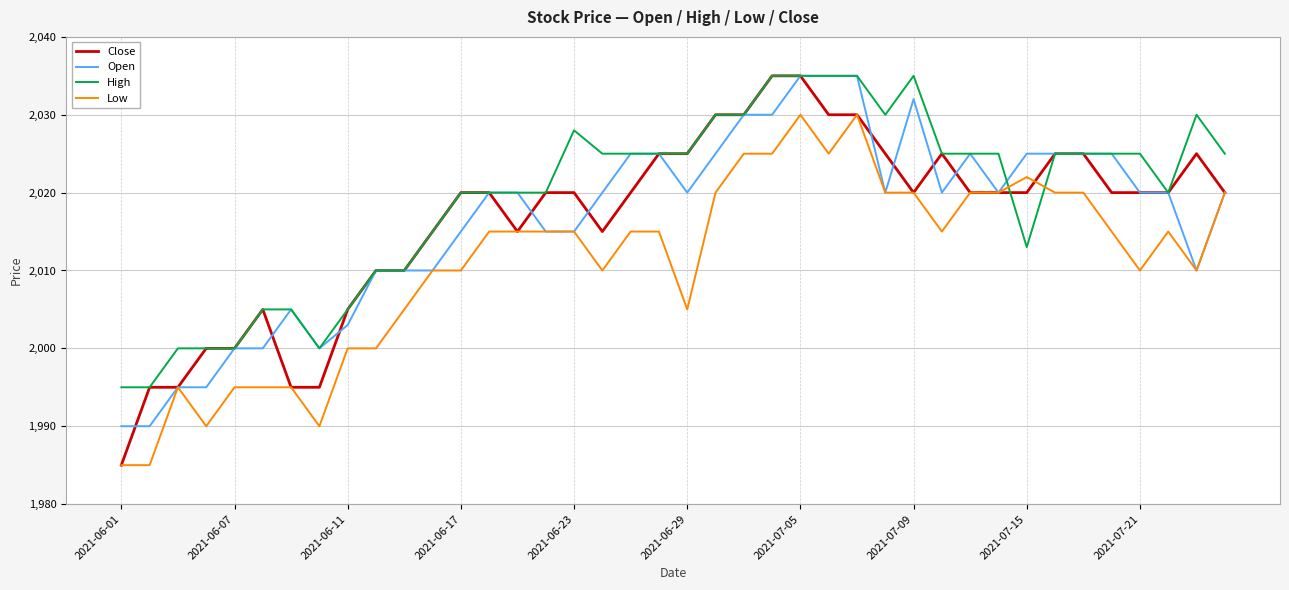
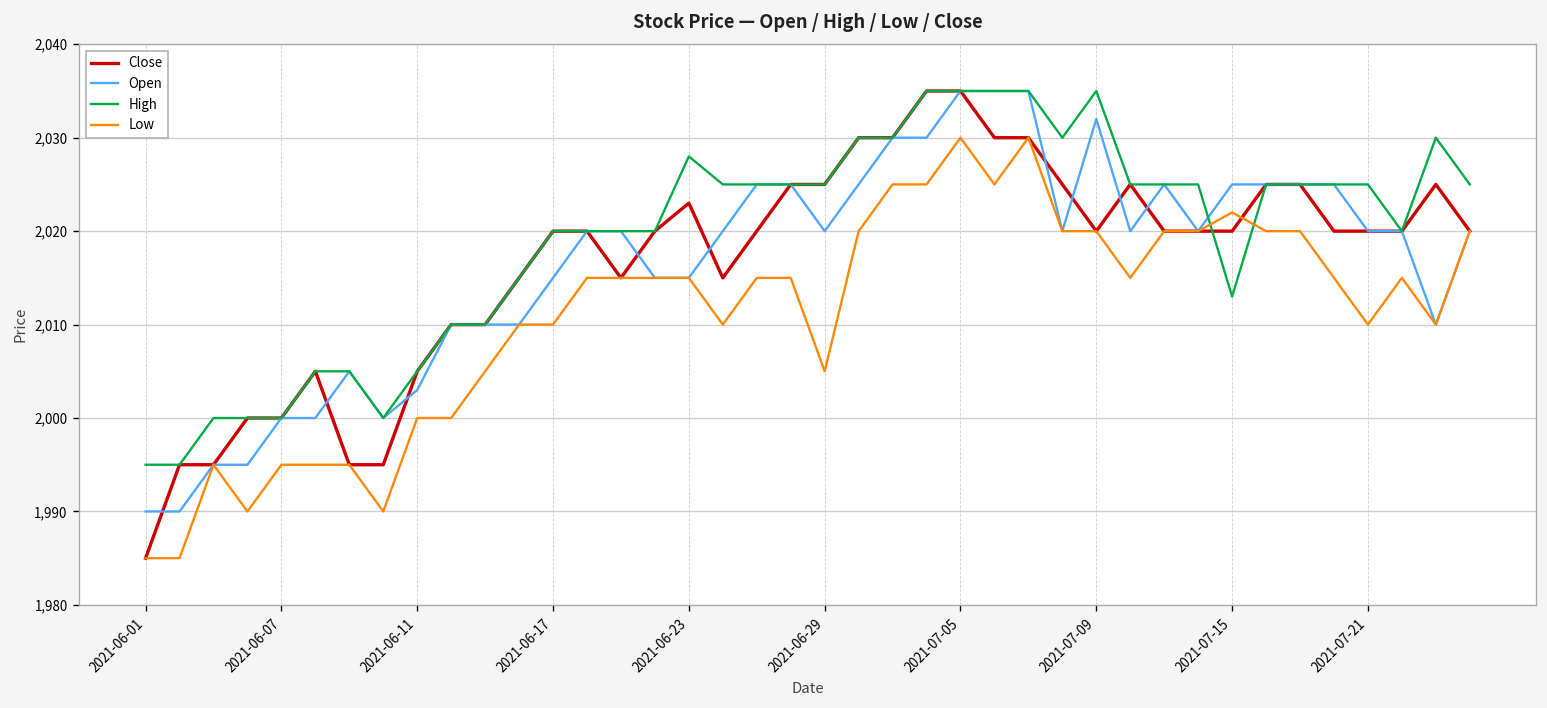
  {
    "Close": {
-     "2021-06-23": "2,020",
+     "2021-06-23": "2,023",
      "2021-07-15": "2,020"
    },
    "Open": {
      "2021-06-01": "1,990",
      "2021-06-11": "2,003",
      "2021-06-17": "2,015",
      "2021-06-29": "2,020",
      "2021-07-09": "2,032",
      "2021-07-15": "2,025"
    },
    "High": {
      "2021-06-01": "1,995",
      "2021-06-23": "2,028",
      "2021-07-09": "2,035",
      "2021-07-15": "2,013",
      "2021-07-21": "2,025"
    },
    "Low": {
      "2021-06-07": "1,995",
      "2021-06-11": "2,000",
      "2021-06-17": "2,010",
      "2021-06-29": "2,005",
      "2021-07-05": "2,030",
      "2021-07-15": "2,022",
      "2021-07-21": "2,010"
    }
  }
